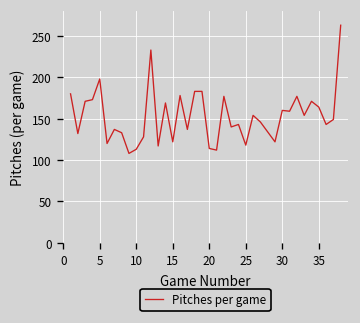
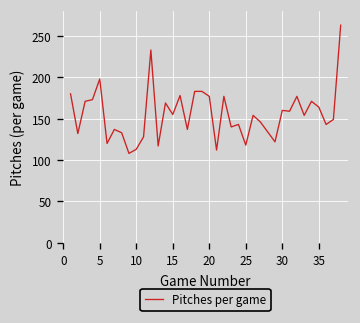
  {
    "5": 200,
    "10": 110,
-   "15": 120,
-   "20": 110,
+   "15": 160,
+   "20": 180,
    "25": 120,
    "30": 160,
    "35": 160
  }
